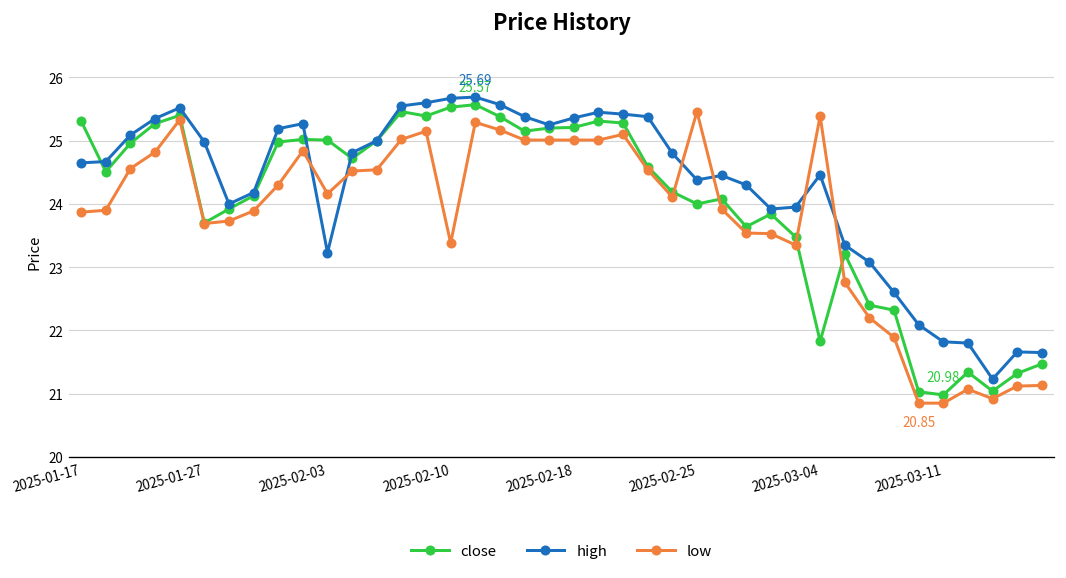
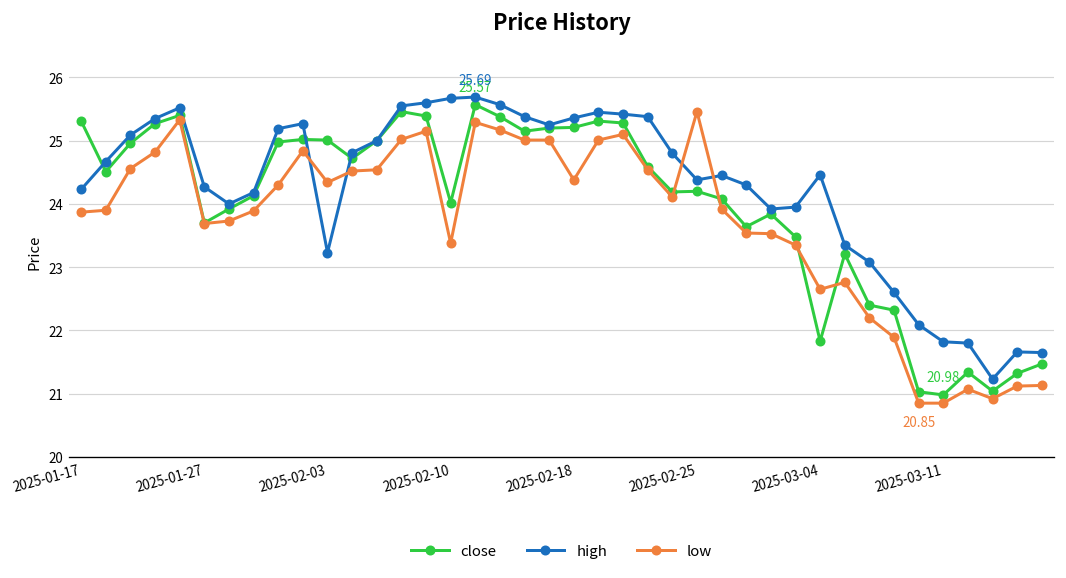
  {
    "close": {
      "2025-01-17": 25.3,
      "2025-02-03": 25.0,
-     "2025-02-10": 25.5,
+     "2025-02-10": 24.0,
      "2025-02-18": 25.2,
-     "2025-02-25": 24.0,
+     "2025-02-25": 24.2,
      "2025-03-04": 21.8
    },
    "high": {
-     "2025-01-17": 24.7,
-     "2025-01-27": 25.0,
+     "2025-01-17": 24.2,
+     "2025-01-27": 24.3,
      "2025-02-03": 23.2,
      "2025-02-10": 25.7,
      "2025-02-18": 25.4,
      "2025-02-25": 24.4,
      "2025-03-04": 24.5,
      "2025-03-11": 21.8
    },
    "low": {
      "2025-01-17": 23.9,
-     "2025-02-03": 24.2,
+     "2025-02-03": 24.3,
      "2025-02-10": 23.4,
-     "2025-02-18": 25.0,
+     "2025-02-18": 24.4,
      "2025-02-25": 25.5,
-     "2025-03-04": 25.4
+     "2025-03-04": 22.7
    }
  }
